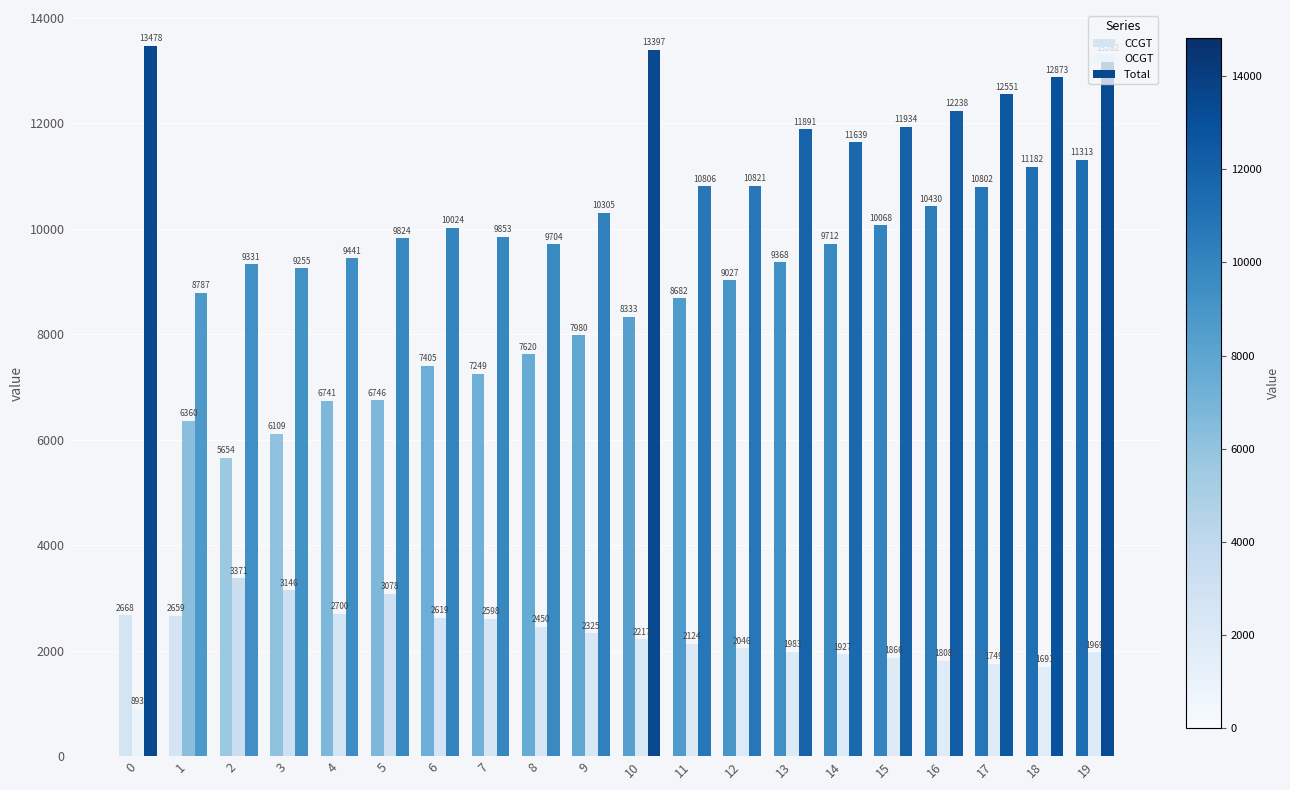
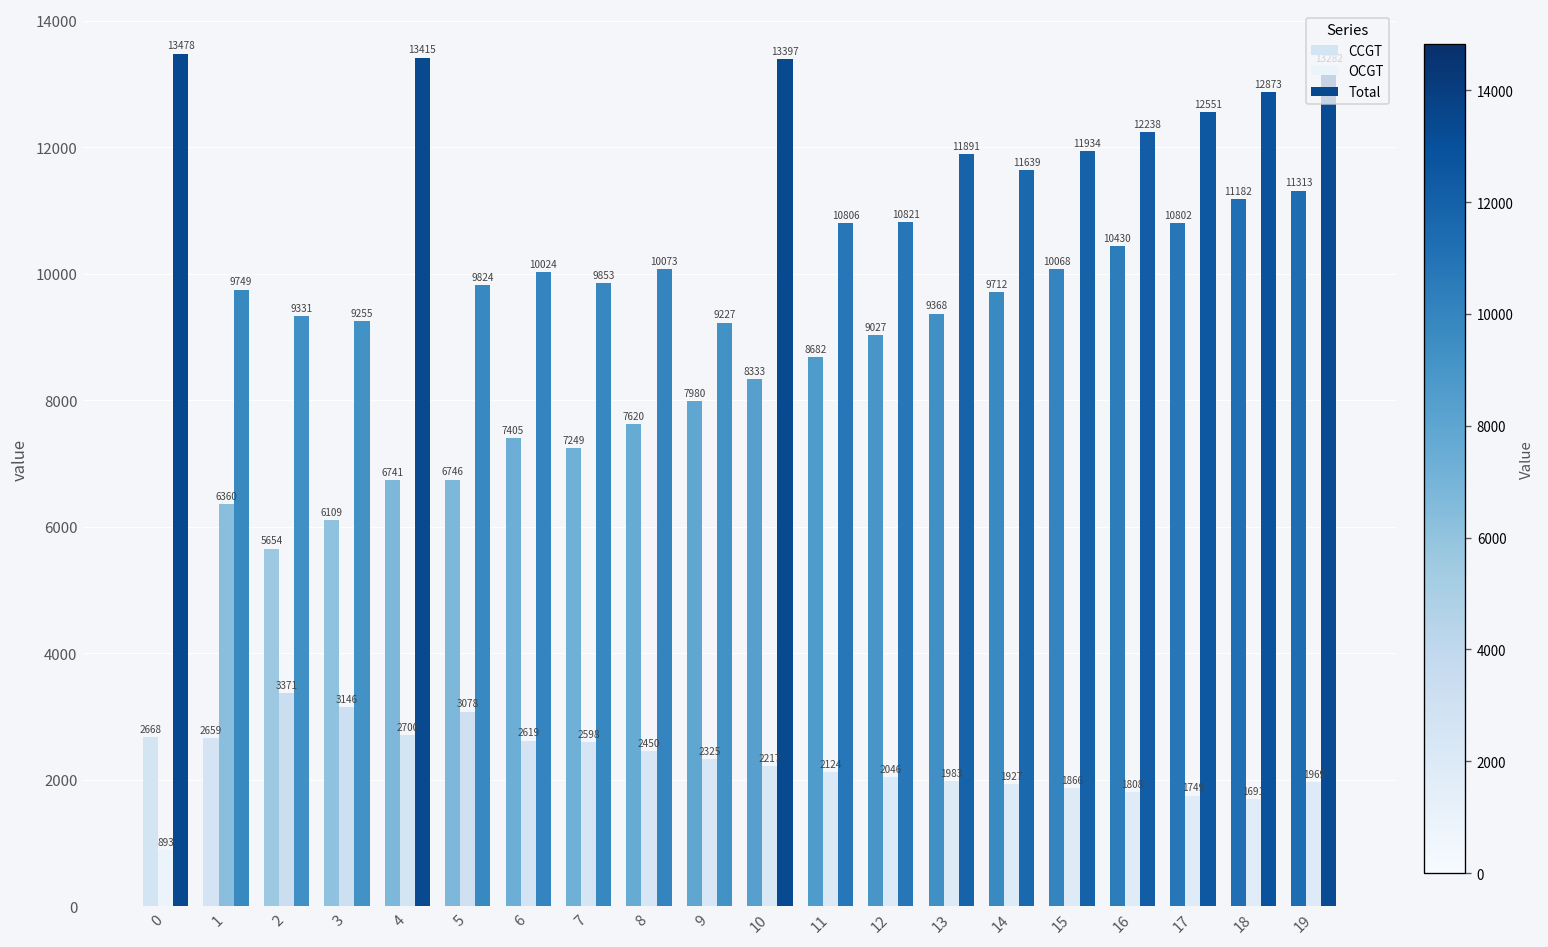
  {
    "Total": {
      "0": 13478,
-     "1": 8787,
+     "1": 9749,
      "2": 9331,
      "3": 9255,
-     "4": 9441,
+     "4": 13415,
      "5": 9824,
      "6": 10024,
      "7": 9853,
-     "8": 9704,
-     "9": 10305,
+     "8": 10073,
+     "9": 9227,
      "10": 13397,
      "11": 10806,
      "12": 10821,
      "13": 11891,
      "14": 11639,
      "15": 11934,
      "16": 12238,
      "17": 12551,
      "18": 12873
    }
  }
